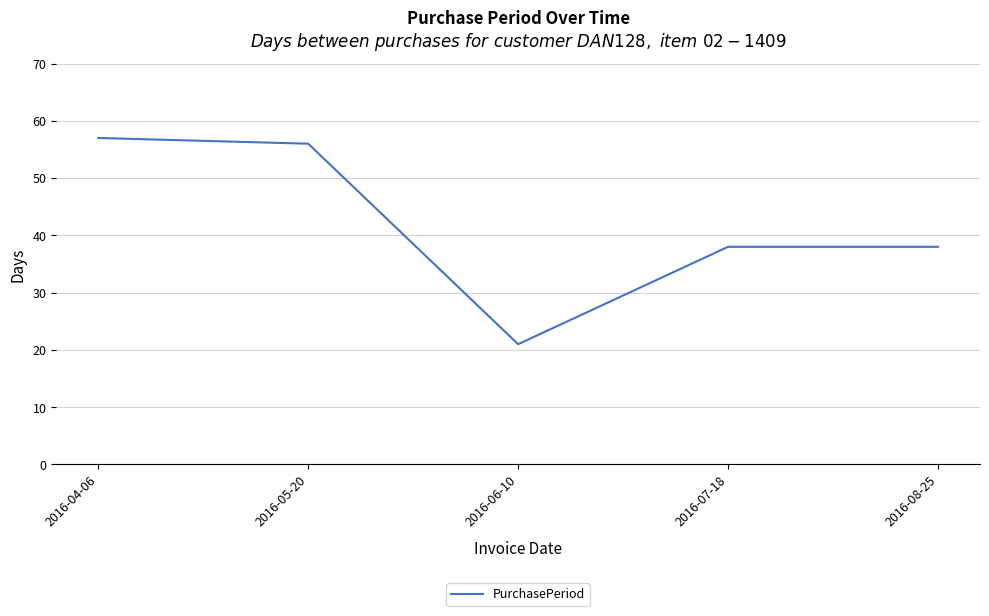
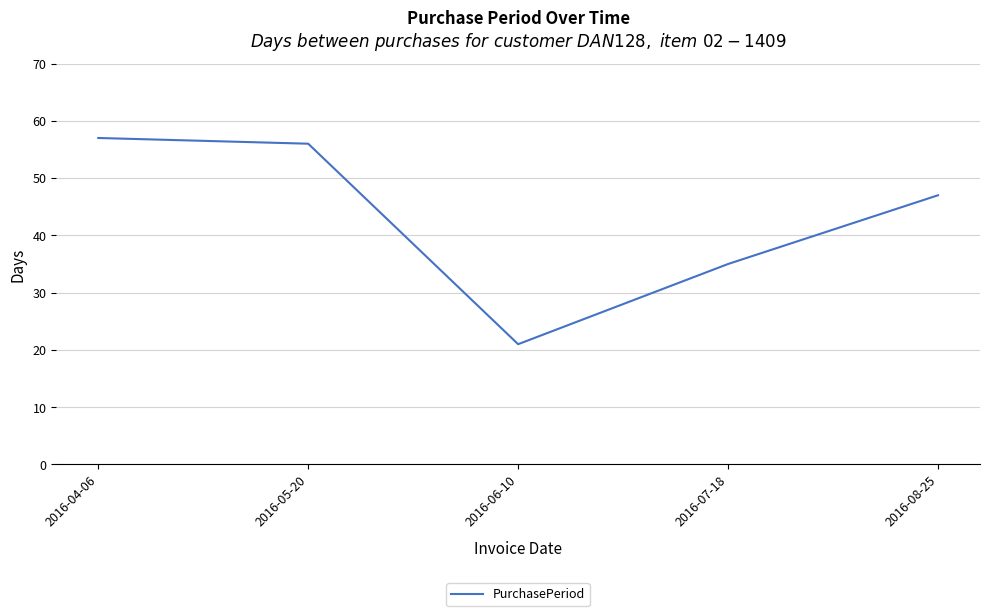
  {
    "2016-04-06": 57,
    "2016-05-20": 56,
    "2016-06-10": 21,
-   "2016-07-18": 38,
-   "2016-08-25": 38
+   "2016-07-18": 35,
+   "2016-08-25": 47
  }
